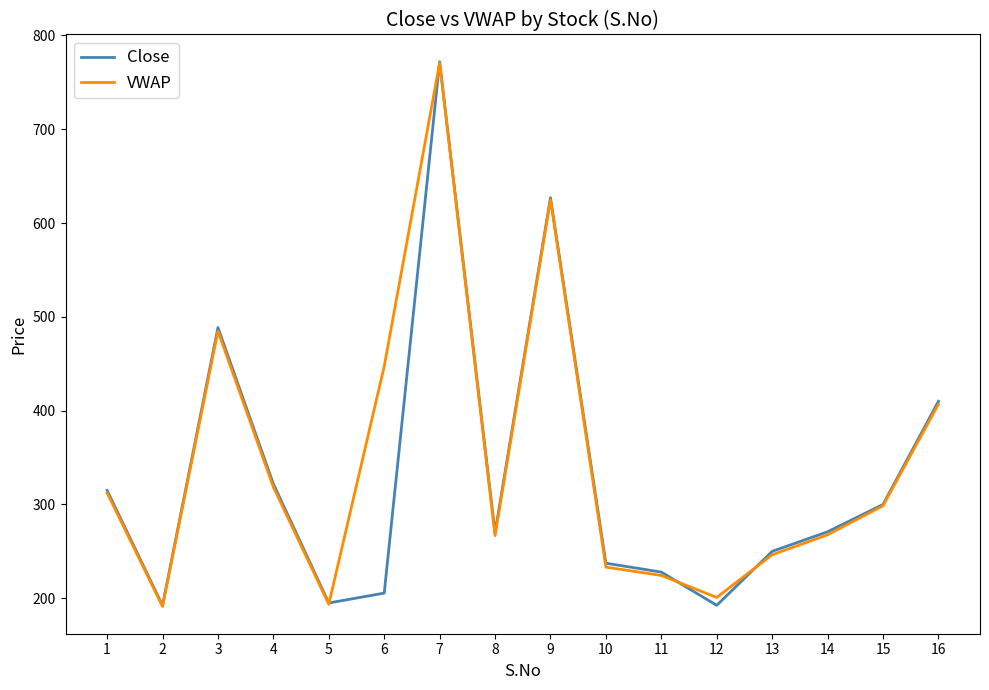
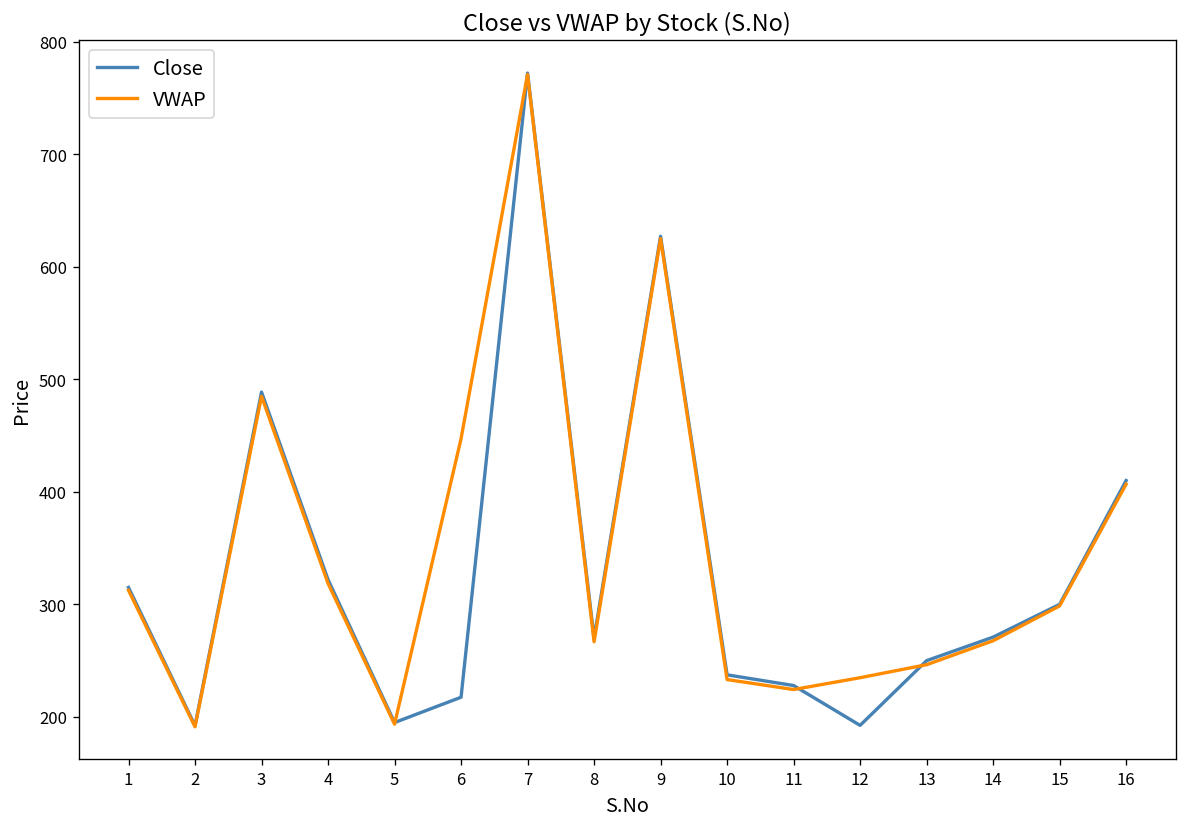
  {
    "Close": {
      "3": 490,
      "4": 320,
-     "6": 210,
+     "6": 220,
      "8": 270,
      "10": 240,
      "11": 230,
      "12": 190,
      "13": 250,
      "14": 270,
      "16": 410
    },
    "VWAP": {
      "3": 480,
      "4": 320,
      "6": 450,
      "8": 270,
      "10": 230,
      "11": 220,
-     "12": 200,
+     "12": 230,
      "13": 250,
      "14": 270,
      "16": 410
    }
  }
